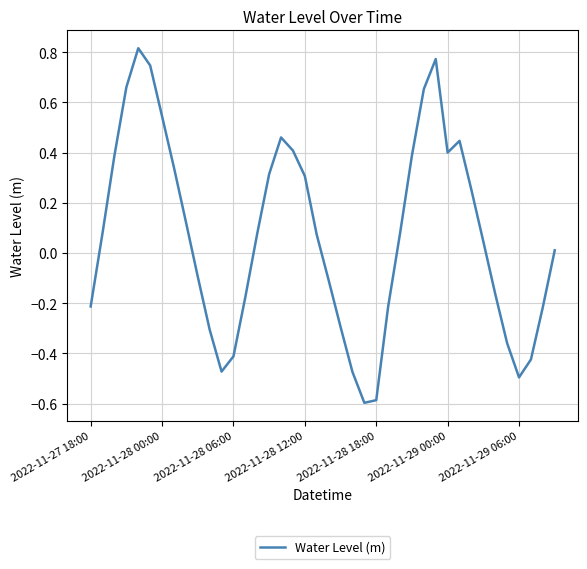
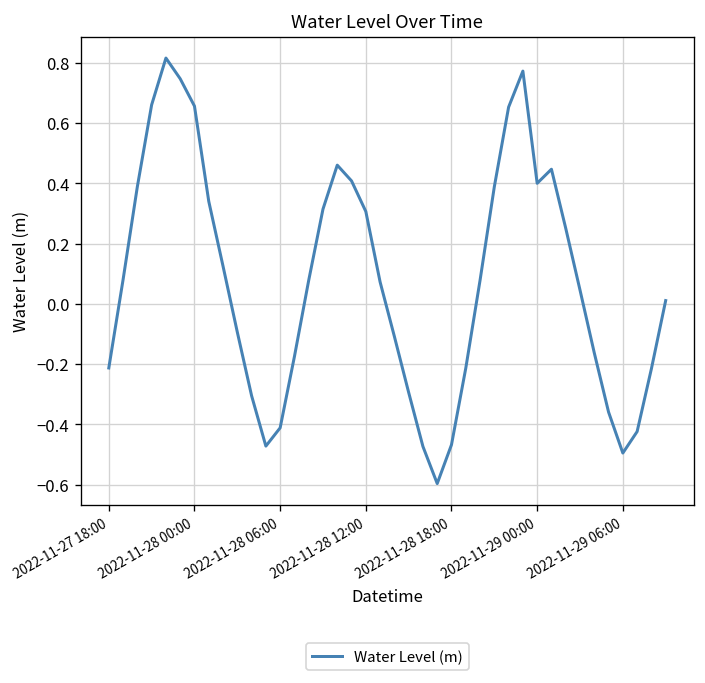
  {
    "2022-11-27 18:00": -0.21,
-   "2022-11-28 00:00": 0.55,
+   "2022-11-28 00:00": 0.66,
    "2022-11-28 06:00": -0.41,
    "2022-11-28 12:00": 0.31,
-   "2022-11-28 18:00": -0.59,
+   "2022-11-28 18:00": -0.47,
    "2022-11-29 00:00": 0.40,
    "2022-11-29 06:00": -0.50
  }
